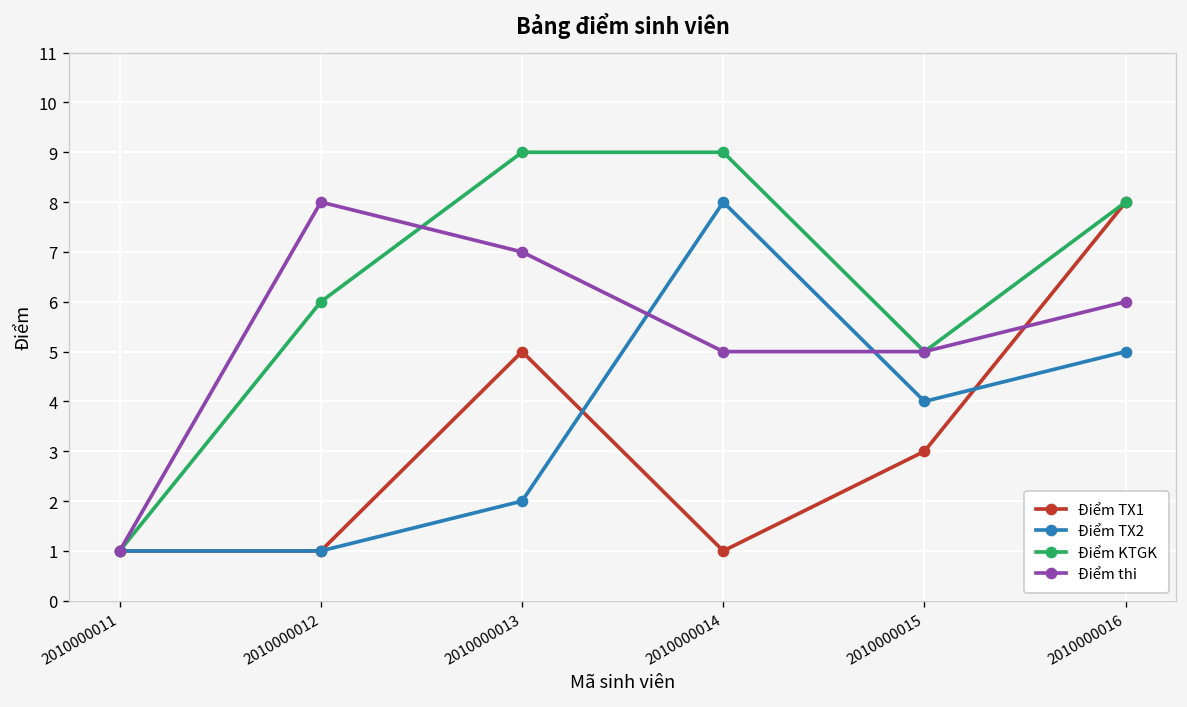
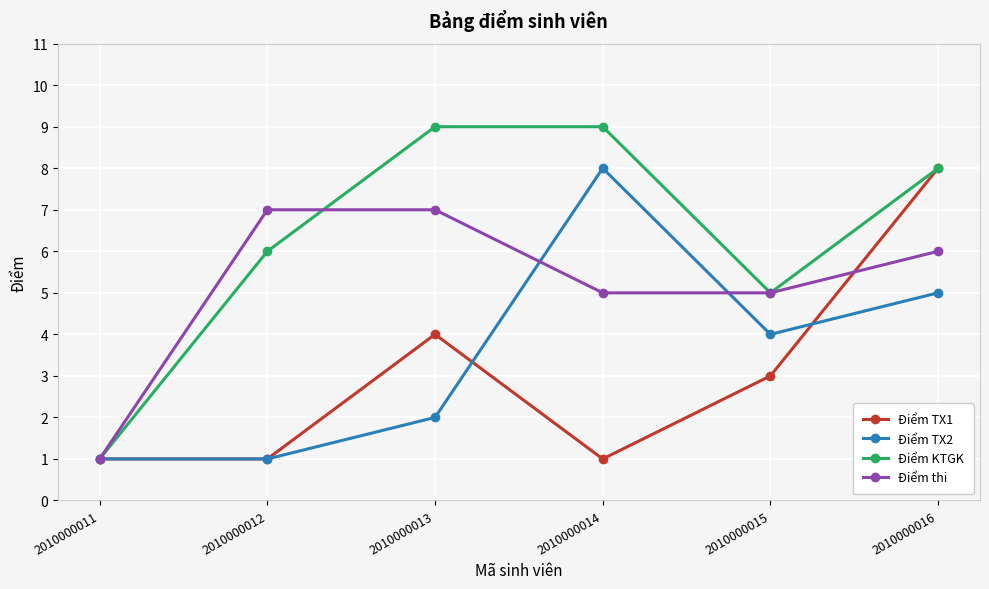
  {
    "Điểm TX1": {
-     "2010000013": 5,
+     "2010000013": 4,
      "2010000014": 1,
      "2010000015": 3
    },
    "Điểm TX2": {
      "2010000013": 2,
      "2010000014": 8,
      "2010000015": 4,
      "2010000016": 5
    },
    "Điểm KTGK": {
      "2010000012": 6,
      "2010000013": 9,
      "2010000014": 9
    },
    "Điểm thi": {
-     "2010000012": 8,
+     "2010000012": 7,
      "2010000013": 7,
      "2010000014": 5,
      "2010000016": 6
    }
  }
